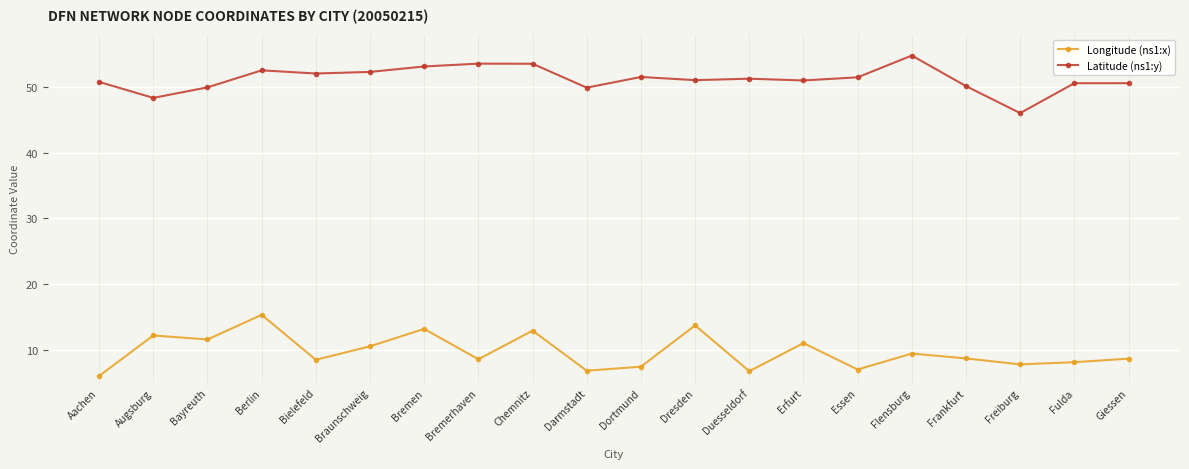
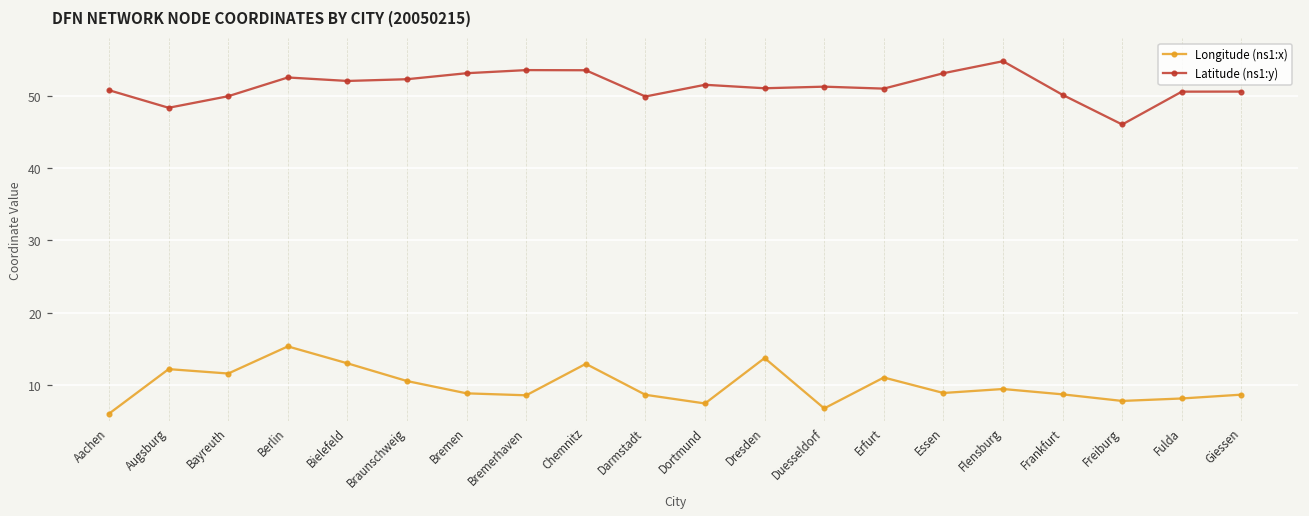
  {
    "Longitude (ns1:x)": {
      "Aachen": 6,
      "Augsburg": 12,
      "Bayreuth": 12,
      "Berlin": 15,
-     "Bielefeld": 9,
+     "Bielefeld": 13,
      "Braunschweig": 11,
-     "Bremen": 13,
+     "Bremen": 9,
      "Bremerhaven": 9,
      "Chemnitz": 13,
-     "Darmstadt": 7,
+     "Darmstadt": 9,
      "Dortmund": 7,
      "Dresden": 14,
      "Duesseldorf": 7,
      "Erfurt": 11,
-     "Essen": 7,
+     "Essen": 9,
      "Flensburg": 9,
      "Frankfurt": 9,
      "Freiburg": 8,
      "Fulda": 8,
      "Giessen": 9
    },
    "Latitude (ns1:y)": {
      "Aachen": 51,
      "Augsburg": 48,
      "Bayreuth": 50,
      "Berlin": 53,
      "Bielefeld": 52,
      "Braunschweig": 52,
      "Bremen": 53,
      "Bremerhaven": 54,
      "Chemnitz": 54,
      "Darmstadt": 50,
      "Dortmund": 52,
      "Dresden": 51,
      "Duesseldorf": 51,
      "Erfurt": 51,
-     "Essen": 51,
+     "Essen": 53,
      "Flensburg": 55,
      "Frankfurt": 50,
      "Freiburg": 46,
      "Fulda": 51,
      "Giessen": 51
    }
  }
